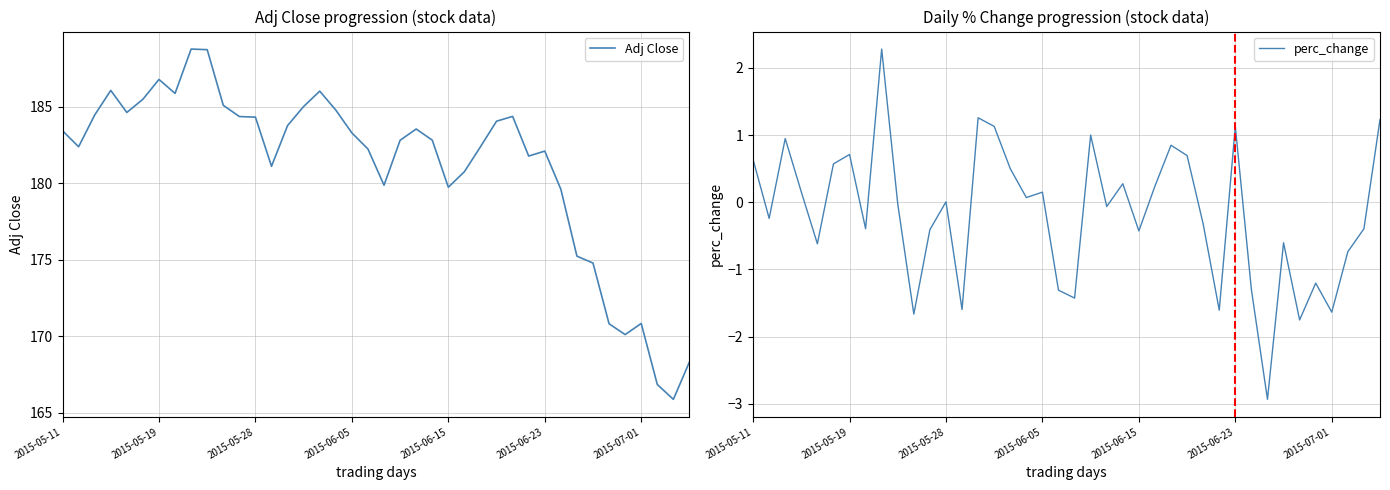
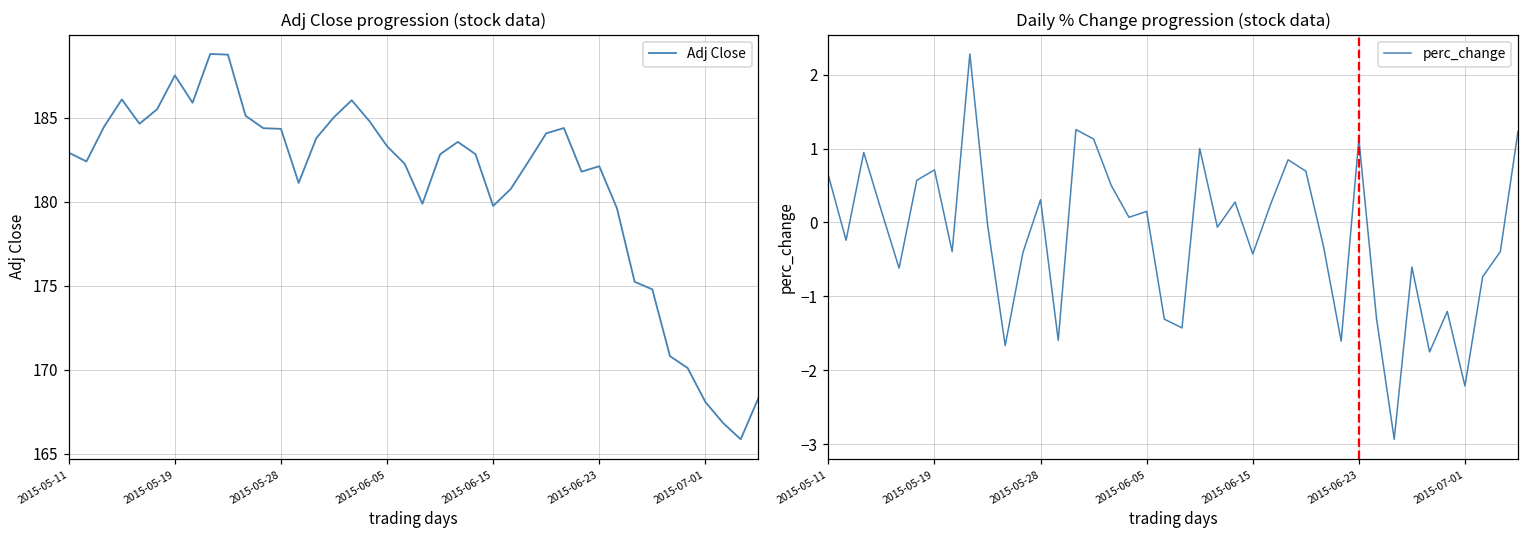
  {
    "Adj Close progression (stock data)": {
-     "2015-05-11": 183.4,
-     "2015-05-19": 186.8,
+     "2015-05-11": 182.9,
+     "2015-05-19": 187.5,
      "2015-05-28": 184.3,
      "2015-06-05": 183.3,
      "2015-06-15": 179.7,
      "2015-06-23": 182.1,
-     "2015-07-01": 170.8
+     "2015-07-01": 168.1
    },
    "Daily % Change progression (stock data)": {
      "2015-05-11": 0.6,
      "2015-05-19": 0.7,
-     "2015-05-28": 0.0,
+     "2015-05-28": 0.3,
      "2015-06-05": 0.1,
      "2015-06-15": -0.4,
      "2015-06-23": 1.1,
-     "2015-07-01": -1.6
+     "2015-07-01": -2.2
    }
  }
